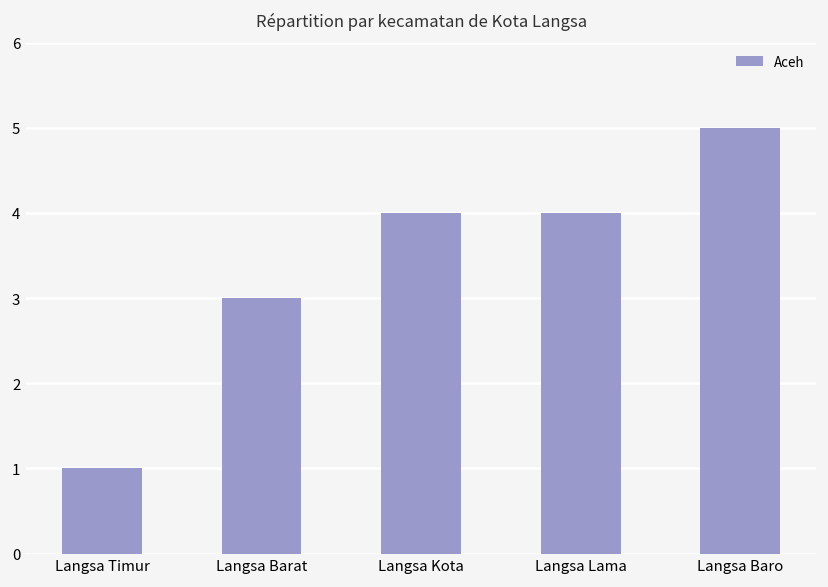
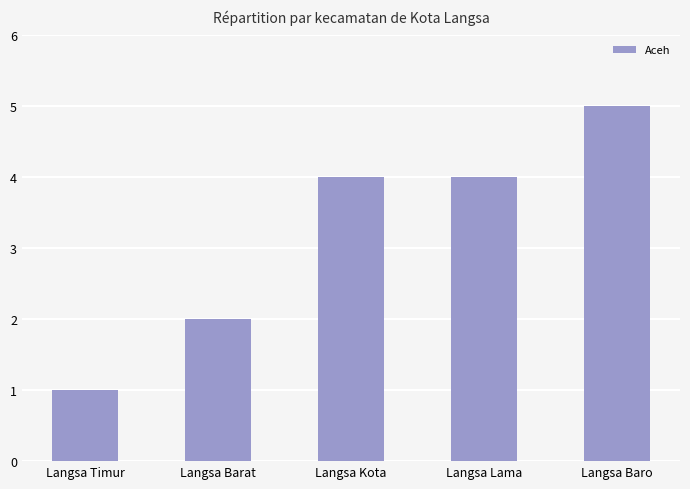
  {
    "Langsa Timur": 1,
-   "Langsa Barat": 3,
+   "Langsa Barat": 2,
    "Langsa Kota": 4,
    "Langsa Lama": 4,
    "Langsa Baro": 5
  }
